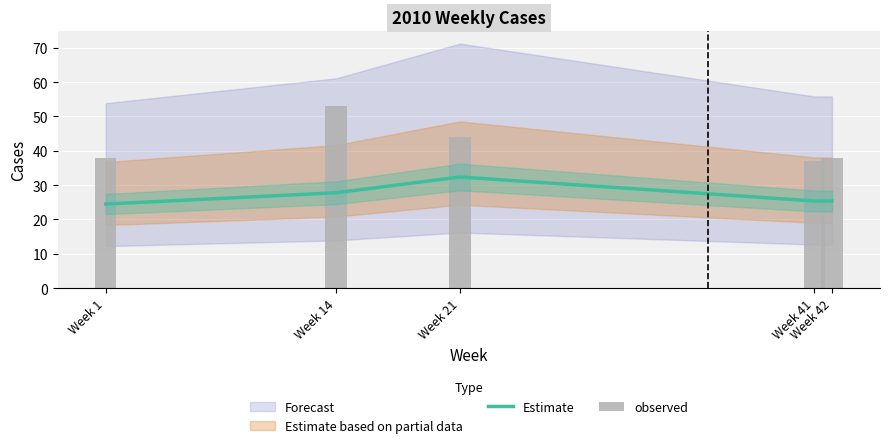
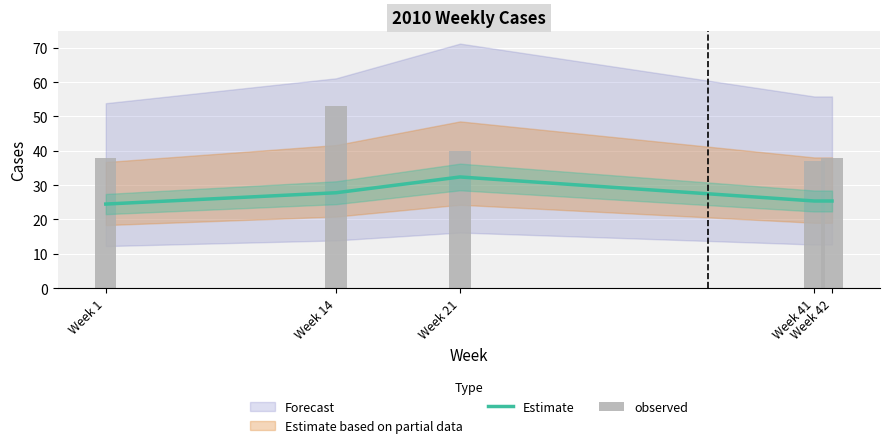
  {
    "observed": {
      "Week 1": 38,
      "Week 14": 53,
-     "Week 21": 44,
+     "Week 21": 40,
      "Week 41": 37,
      "Week 42": 38
    }
  }
